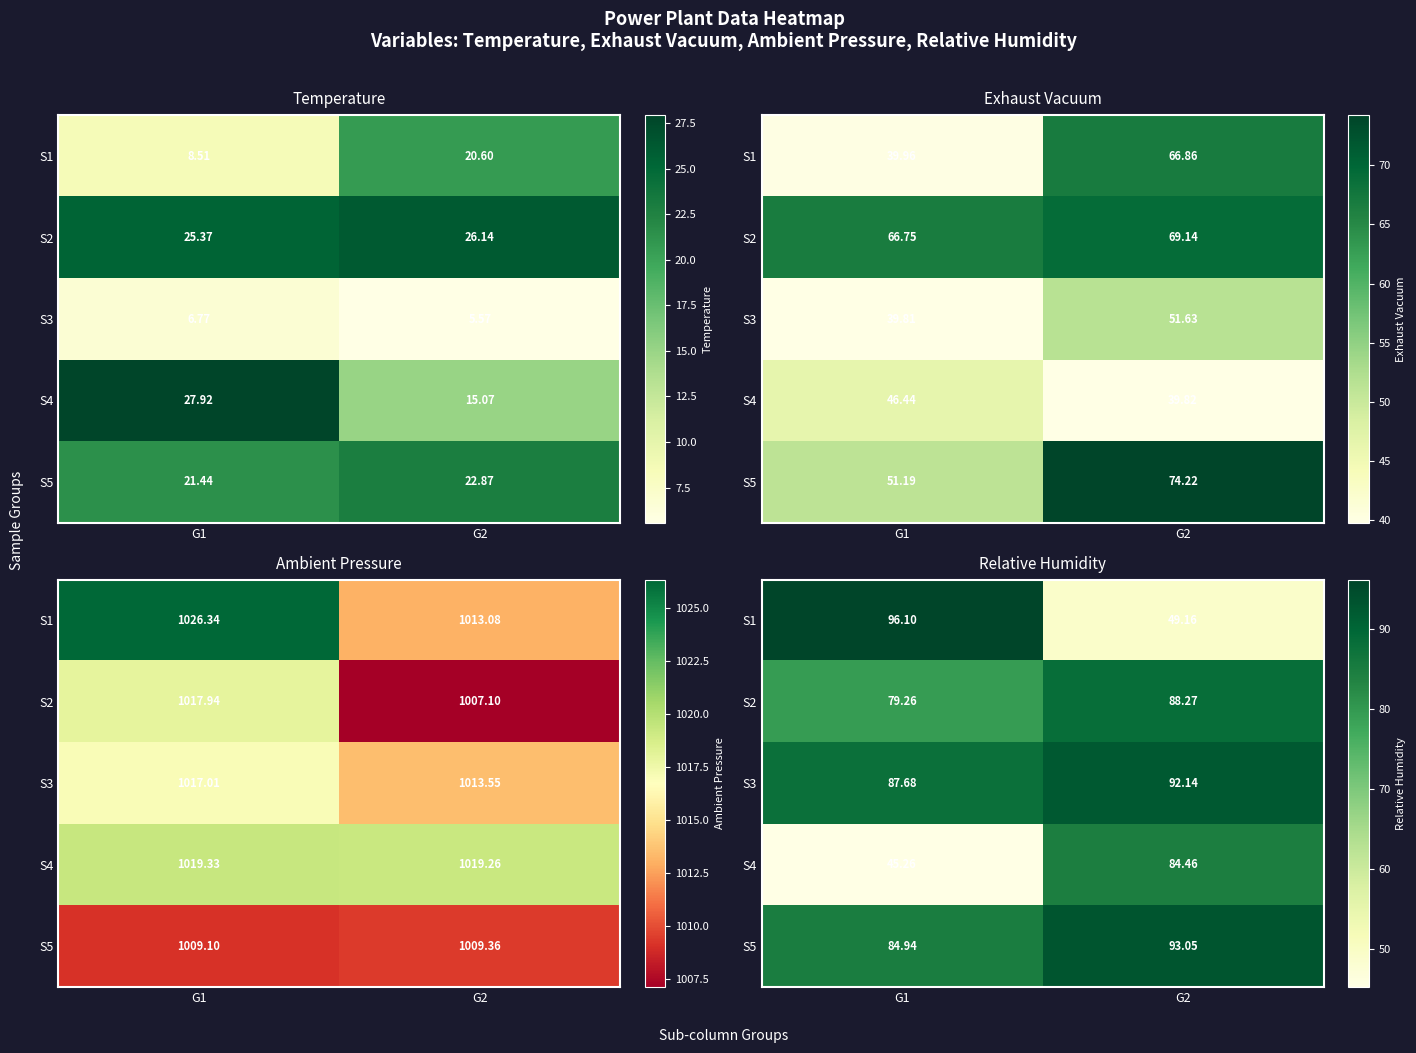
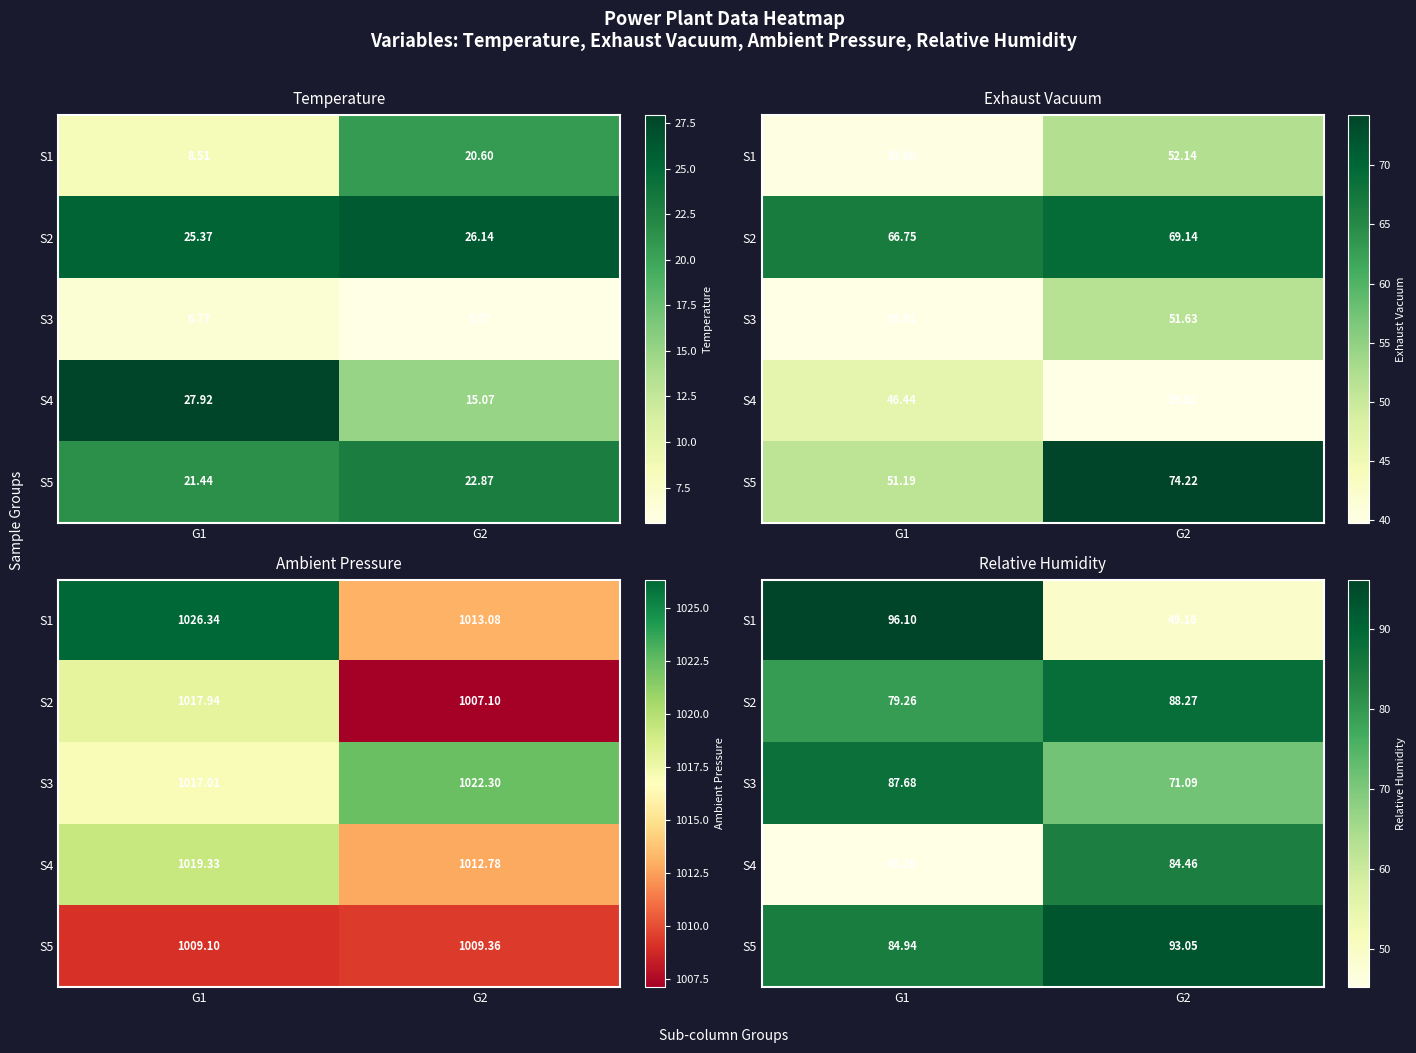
  {
    "Temperature": {
      "S1": {
        "G1": 8.51,
        "G2": 20.60
      },
      "S2": {
        "G1": 25.37,
        "G2": 26.14
      },
      "S4": {
        "G1": 27.92,
        "G2": 15.07
      },
      "S5": {
        "G1": 21.44,
        "G2": 22.87
      }
    },
    "Exhaust Vacuum": {
      "S1": {
-       "G2": 66.86
+       "G2": 52.14
      },
      "S2": {
        "G1": 66.75,
        "G2": 69.14
      },
      "S3": {
        "G2": 51.63
      },
      "S4": {
        "G1": 46.44
      },
      "S5": {
        "G1": 51.19,
        "G2": 74.22
      }
    },
    "Ambient Pressure": {
      "S1": {
        "G1": 1026.34,
        "G2": 1013.08
      },
      "S2": {
        "G1": 1017.94,
        "G2": 1007.10
      },
      "S3": {
        "G1": 1017.01,
-       "G2": 1013.55
+       "G2": 1022.30
      },
      "S4": {
        "G1": 1019.33,
-       "G2": 1019.26
+       "G2": 1012.78
      },
      "S5": {
        "G1": 1009.10,
        "G2": 1009.36
      }
    },
    "Relative Humidity": {
      "S1": {
        "G1": 96.10,
        "G2": 49.16
      },
      "S2": {
        "G1": 79.26,
        "G2": 88.27
      },
      "S3": {
        "G1": 87.68,
-       "G2": 92.14
+       "G2": 71.09
      },
      "S4": {
        "G2": 84.46
      },
      "S5": {
        "G1": 84.94,
        "G2": 93.05
      }
    }
  }
